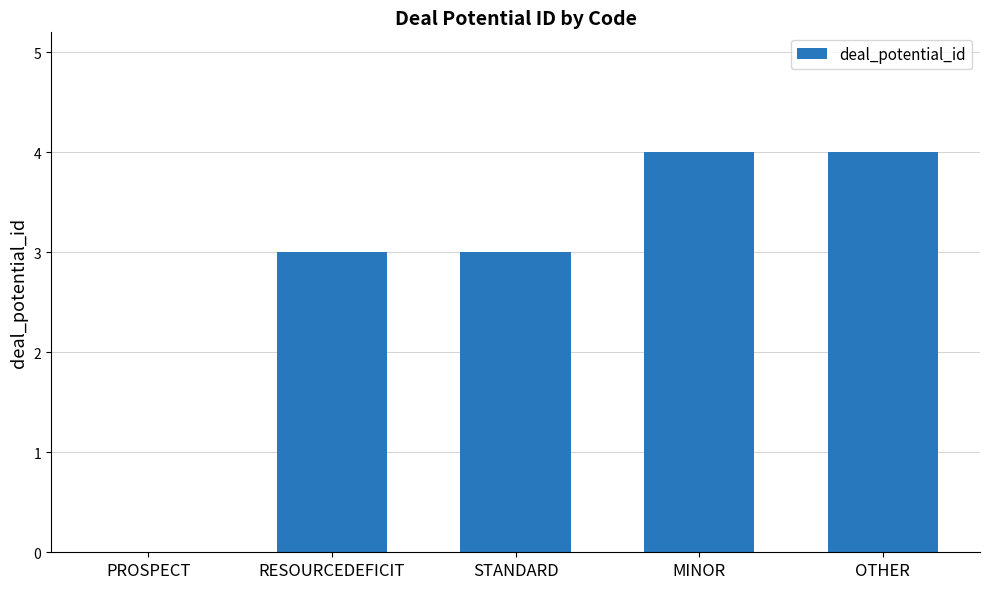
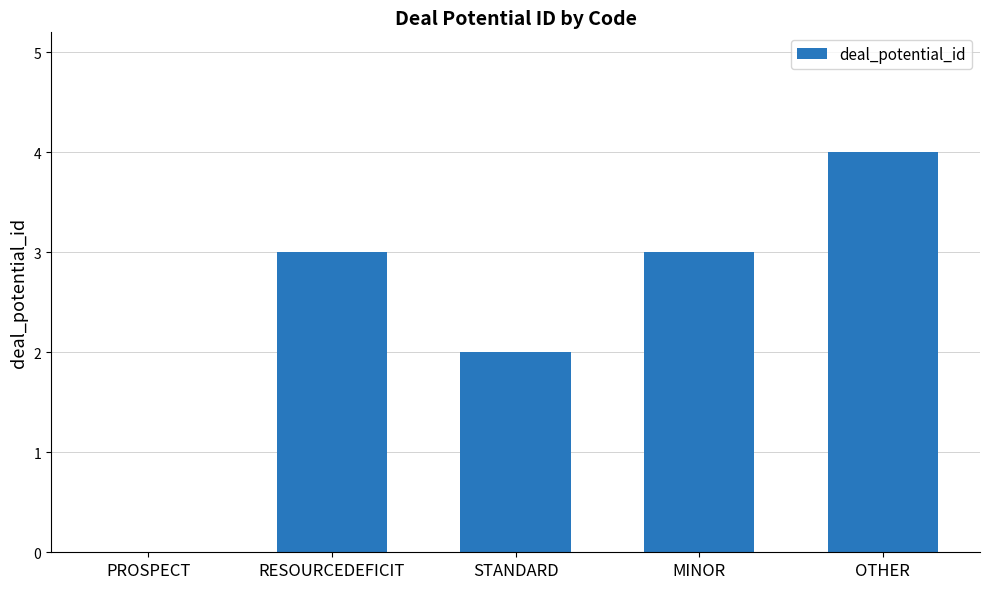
  {
    "PROSPECT": 0,
    "RESOURCEDEFICIT": 3,
-   "STANDARD": 3,
-   "MINOR": 4,
+   "STANDARD": 2,
+   "MINOR": 3,
    "OTHER": 4
  }
